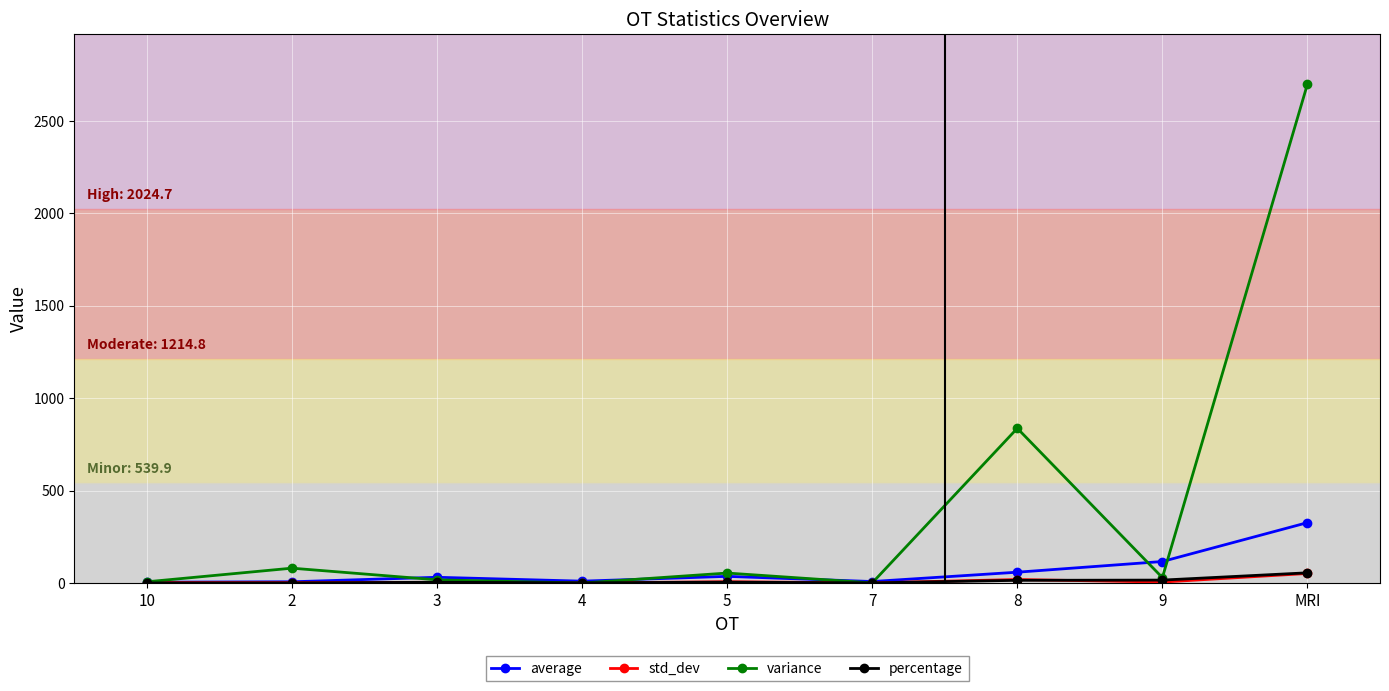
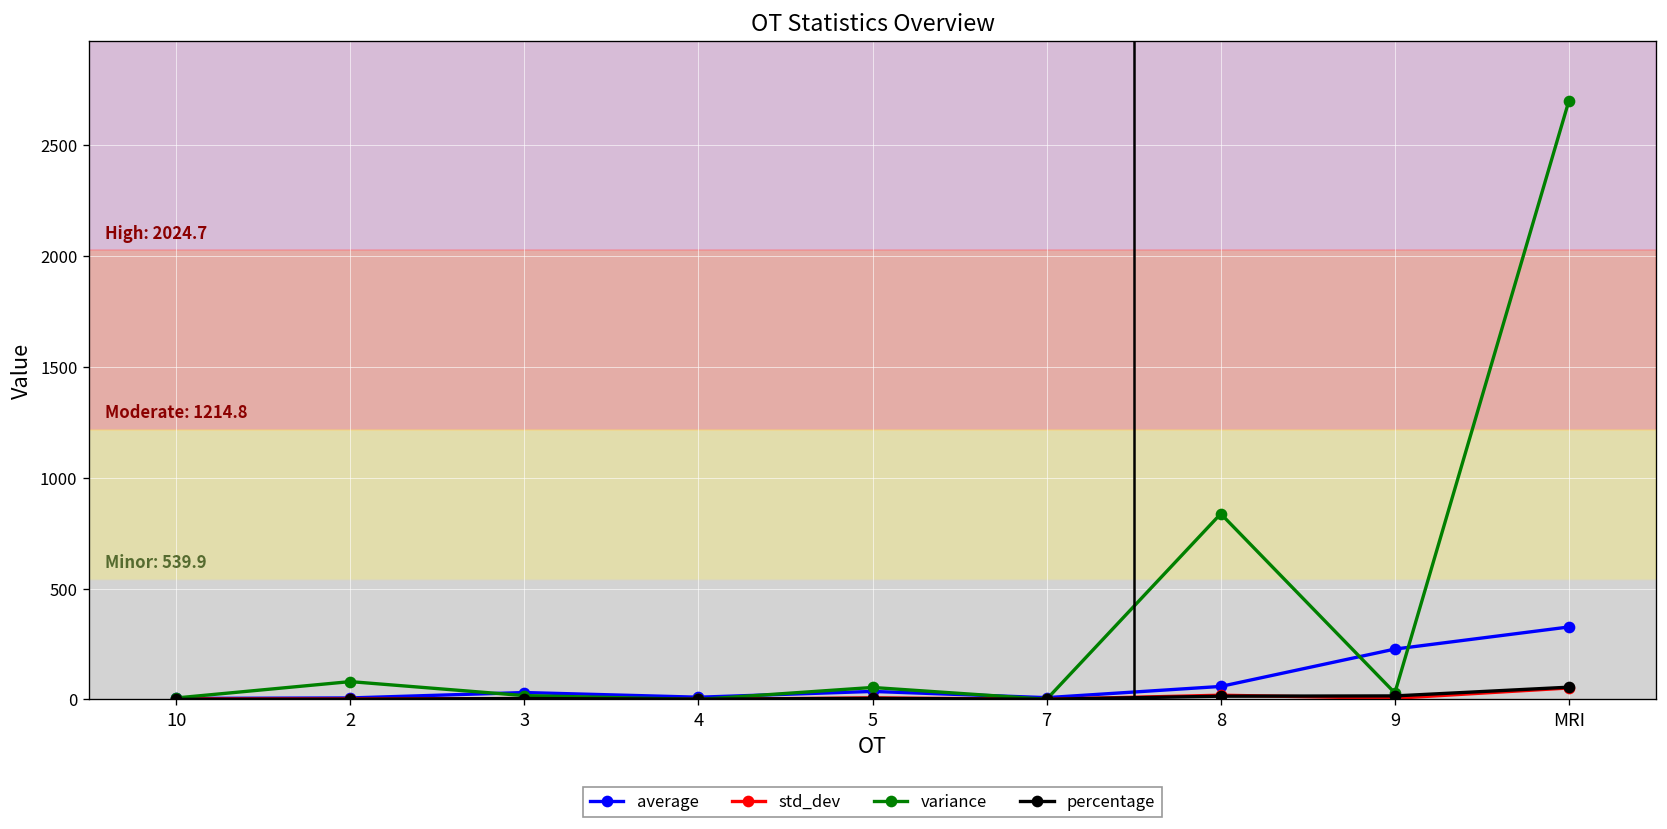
  {
    "average": {
      "5": 40,
      "8": 60,
-     "9": 120,
+     "9": 230,
      "MRI": 330
    },
    "variance": {
      "2": 80,
      "5": 50,
      "8": 840,
      "MRI": 2700
    }
  }
